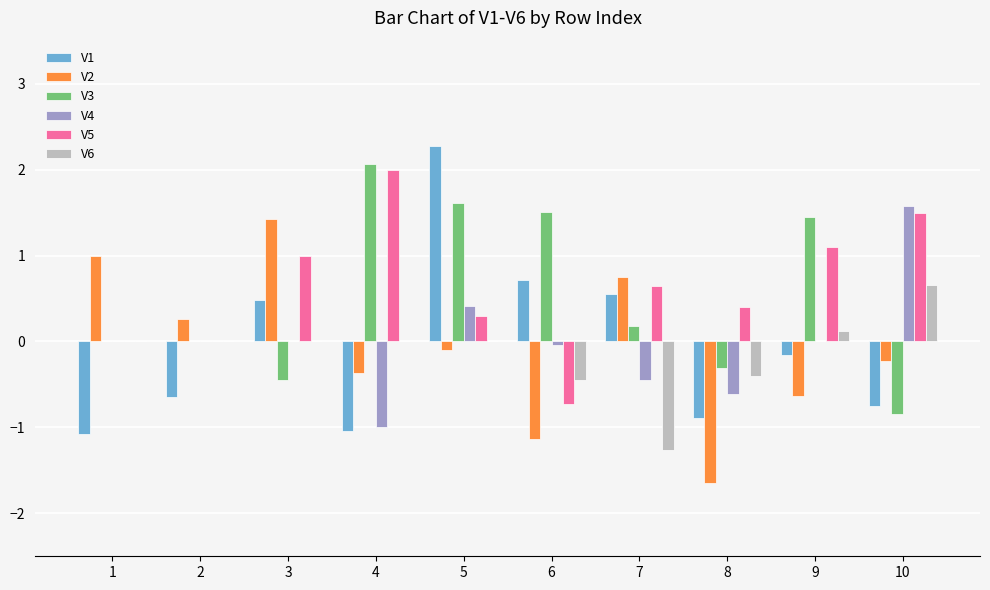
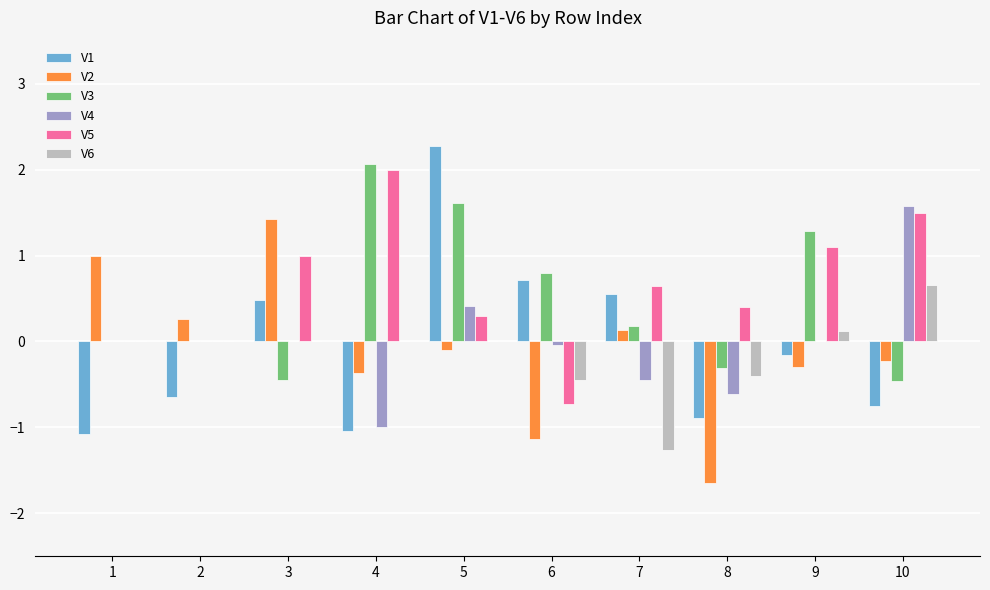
  {
    "V2": {
      "1": 1.0,
      "2": 0.3,
      "3": 1.4,
      "4": -0.4,
      "5": -0.1,
      "6": -1.1,
-     "7": 0.8,
+     "7": 0.1,
      "8": -1.6,
-     "9": -0.6,
+     "9": -0.3,
      "10": -0.2
    },
    "V3": {
      "1": 0.0,
      "2": 0.0,
      "3": -0.5,
      "4": 2.1,
      "5": 1.6,
-     "6": 1.5,
+     "6": 0.8,
      "7": 0.2,
      "8": -0.3,
-     "9": 1.4,
-     "10": -0.8
+     "9": 1.3,
+     "10": -0.5
    },
    "V5": {
      "1": 0.0,
      "2": 0.0,
      "3": 1.0,
      "4": 2.0,
      "5": 0.3,
      "6": -0.7,
      "7": 0.6,
      "8": 0.4,
      "9": 1.1,
      "10": 1.5
    }
  }
